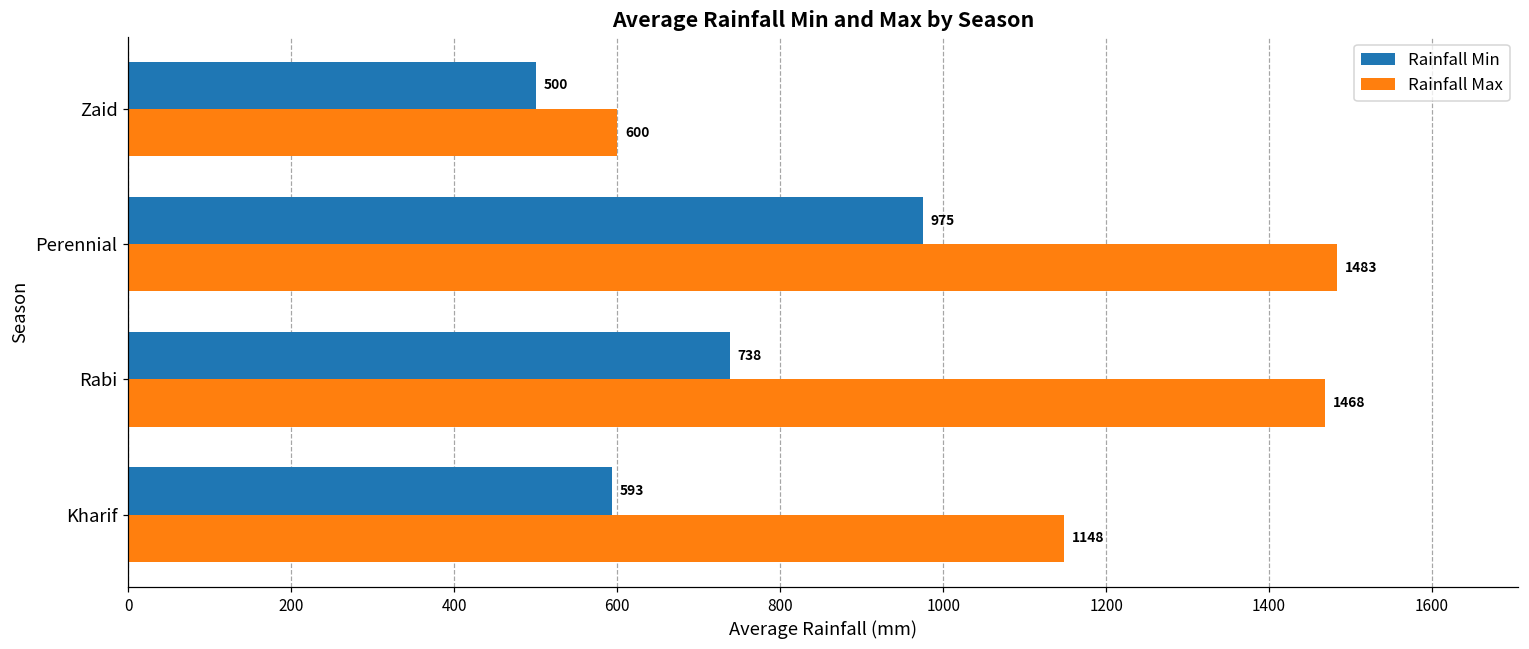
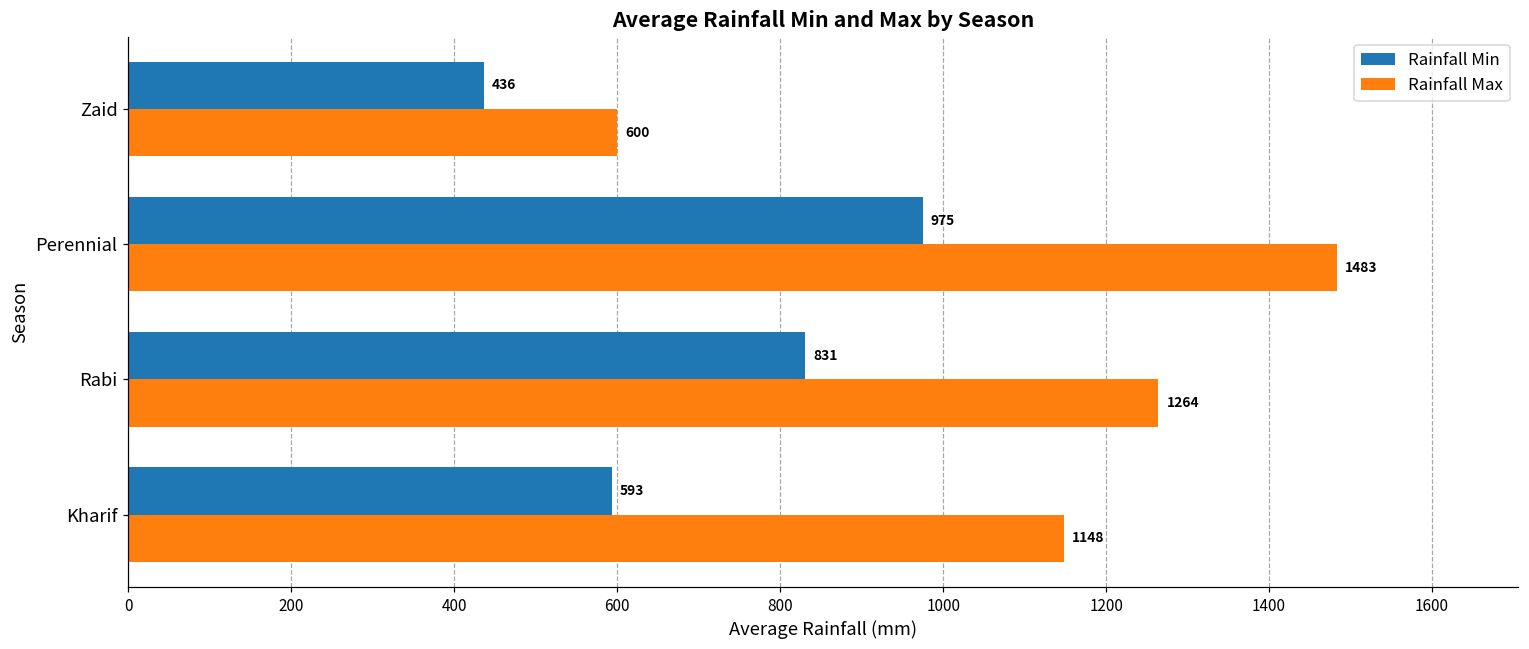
  {
    "Rainfall Min": {
-     "Zaid": 500,
+     "Zaid": 436,
      "Perennial": 975,
-     "Rabi": 738,
+     "Rabi": 831,
      "Kharif": 593
    },
    "Rainfall Max": {
      "Zaid": 600,
      "Perennial": 1483,
-     "Rabi": 1468,
+     "Rabi": 1264,
      "Kharif": 1148
    }
  }
